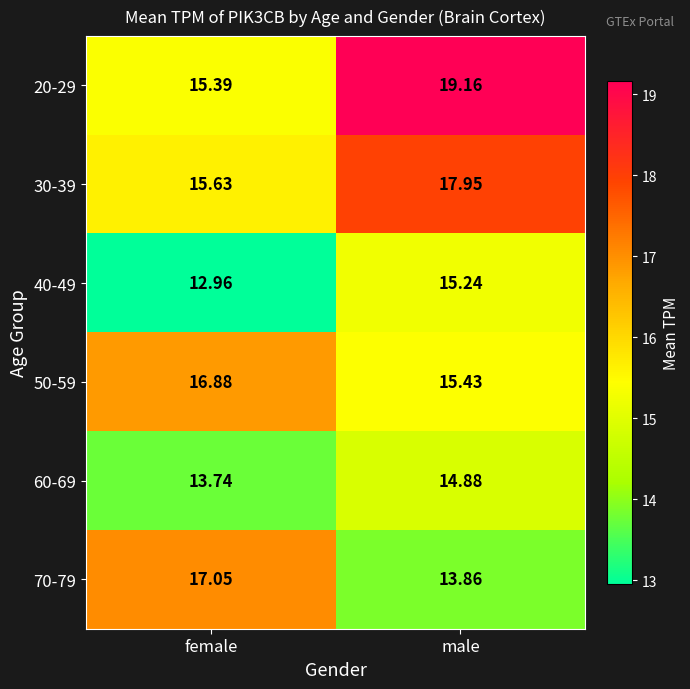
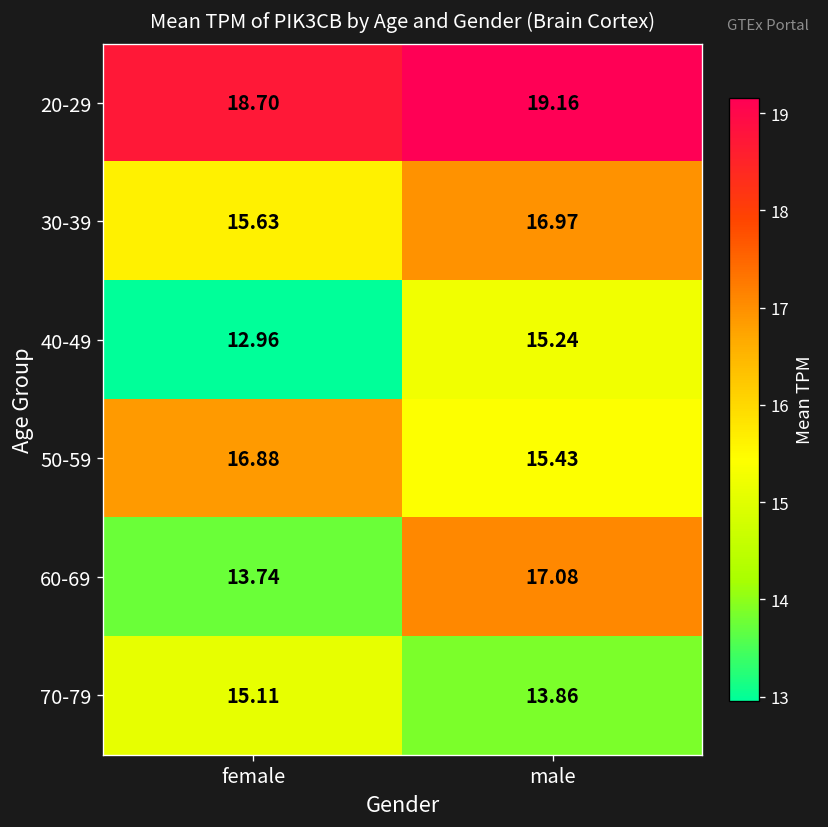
  {
    "20-29": {
-     "female": 15.39,
+     "female": 18.70,
      "male": 19.16
    },
    "30-39": {
      "female": 15.63,
-     "male": 17.95
+     "male": 16.97
    },
    "40-49": {
      "female": 12.96,
      "male": 15.24
    },
    "50-59": {
      "female": 16.88,
      "male": 15.43
    },
    "60-69": {
      "female": 13.74,
-     "male": 14.88
+     "male": 17.08
    },
    "70-79": {
-     "female": 17.05,
+     "female": 15.11,
      "male": 13.86
    }
  }
